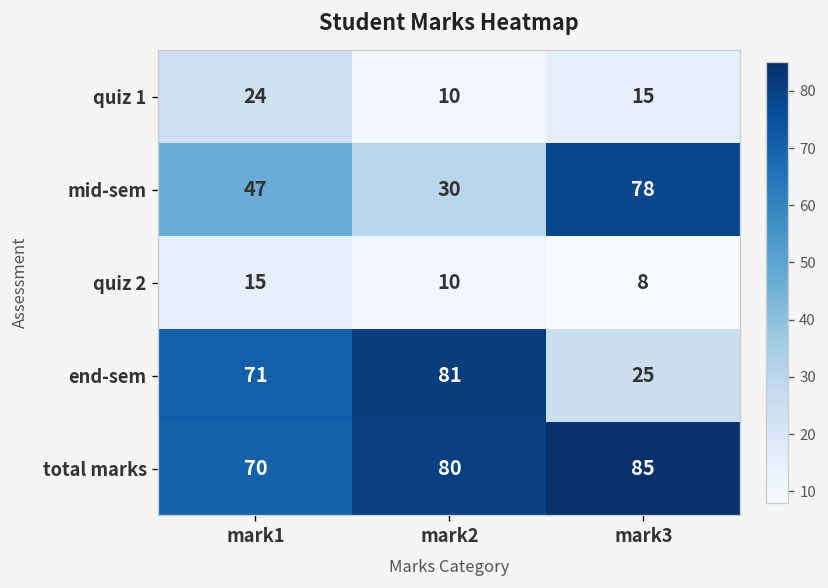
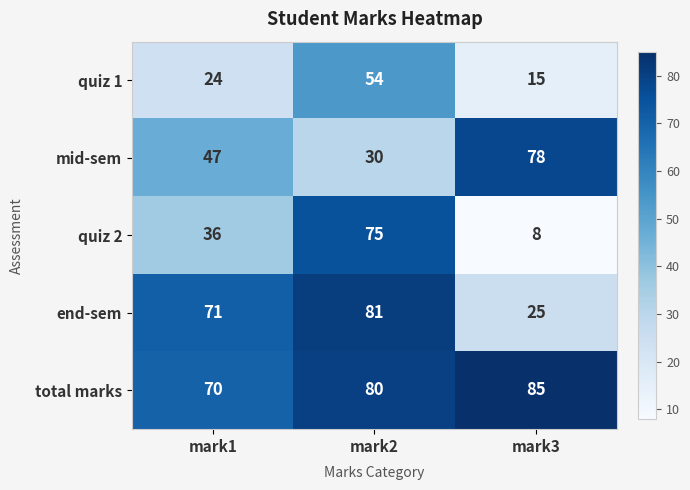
  {
    "quiz 1": {
      "mark1": 24,
-     "mark2": 10,
+     "mark2": 54,
      "mark3": 15
    },
    "mid-sem": {
      "mark1": 47,
      "mark2": 30,
      "mark3": 78
    },
    "quiz 2": {
-     "mark1": 15,
-     "mark2": 10,
+     "mark1": 36,
+     "mark2": 75,
      "mark3": 8
    },
    "end-sem": {
      "mark1": 71,
      "mark2": 81,
      "mark3": 25
    },
    "total marks": {
      "mark1": 70,
      "mark2": 80,
      "mark3": 85
    }
  }
